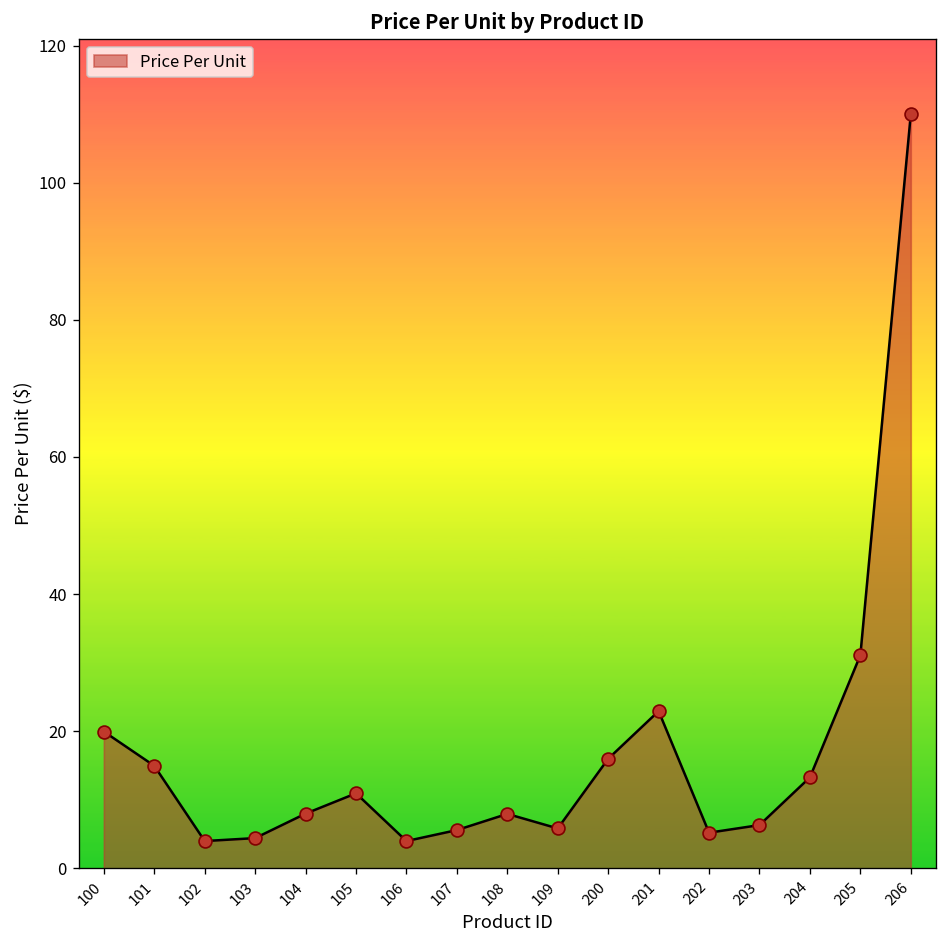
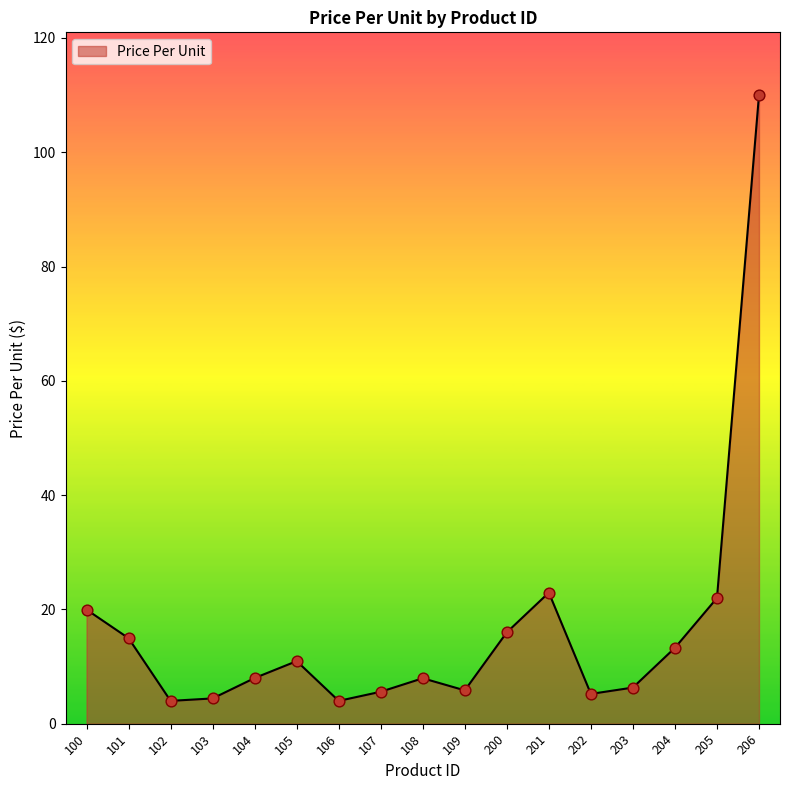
  {
    "100": 20,
    "101": 15,
    "102": 4,
    "103": 4,
    "104": 8,
    "105": 11,
    "106": 4,
    "107": 6,
    "108": 8,
    "109": 6,
    "200": 16,
    "201": 23,
    "202": 5,
    "203": 6,
    "204": 13,
-   "205": 31,
+   "205": 22,
    "206": 110
  }
